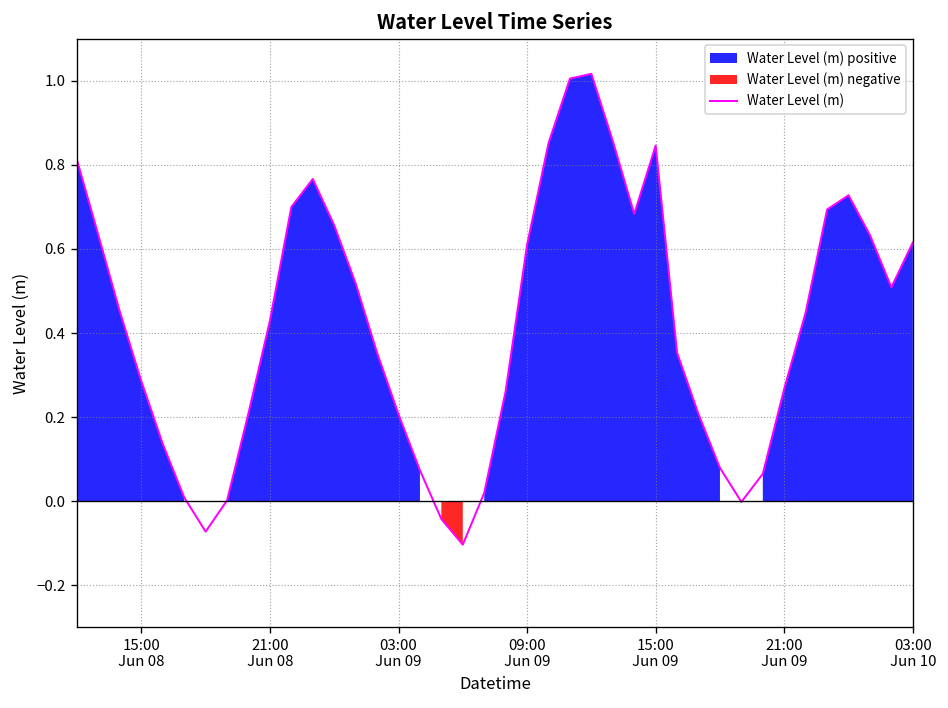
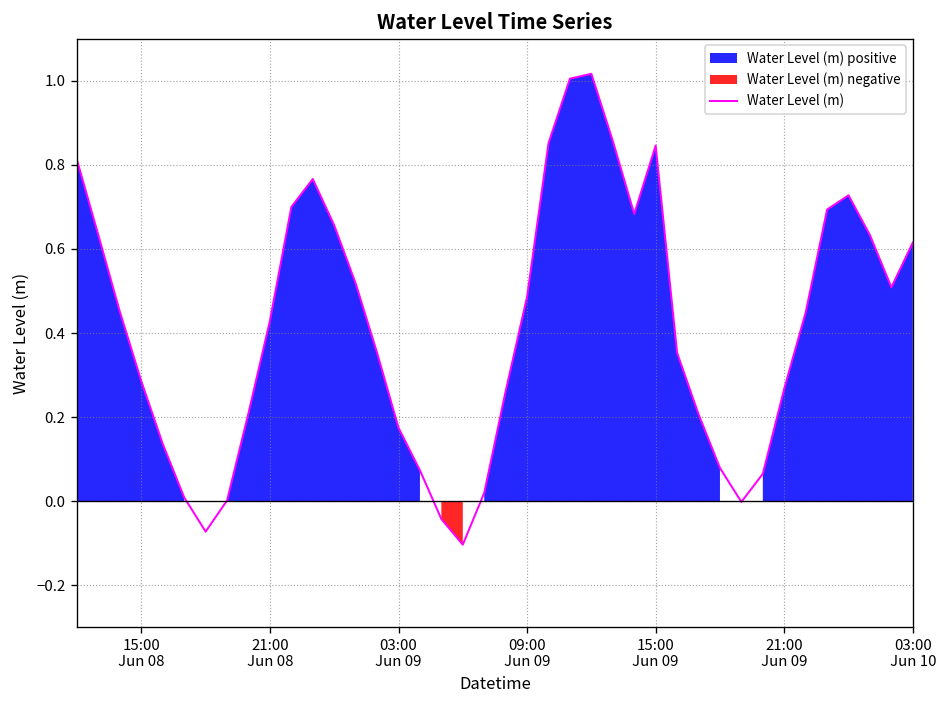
  {
    "15:00 Jun 08": 0.29,
    "21:00 Jun 08": 0.43,
-   "03:00 Jun 09": 0.21,
-   "09:00 Jun 09": 0.61,
+   "03:00 Jun 09": 0.17,
+   "09:00 Jun 09": 0.49,
    "15:00 Jun 09": 0.85,
    "21:00 Jun 09": 0.27,
    "03:00 Jun 10": 0.62
  }
